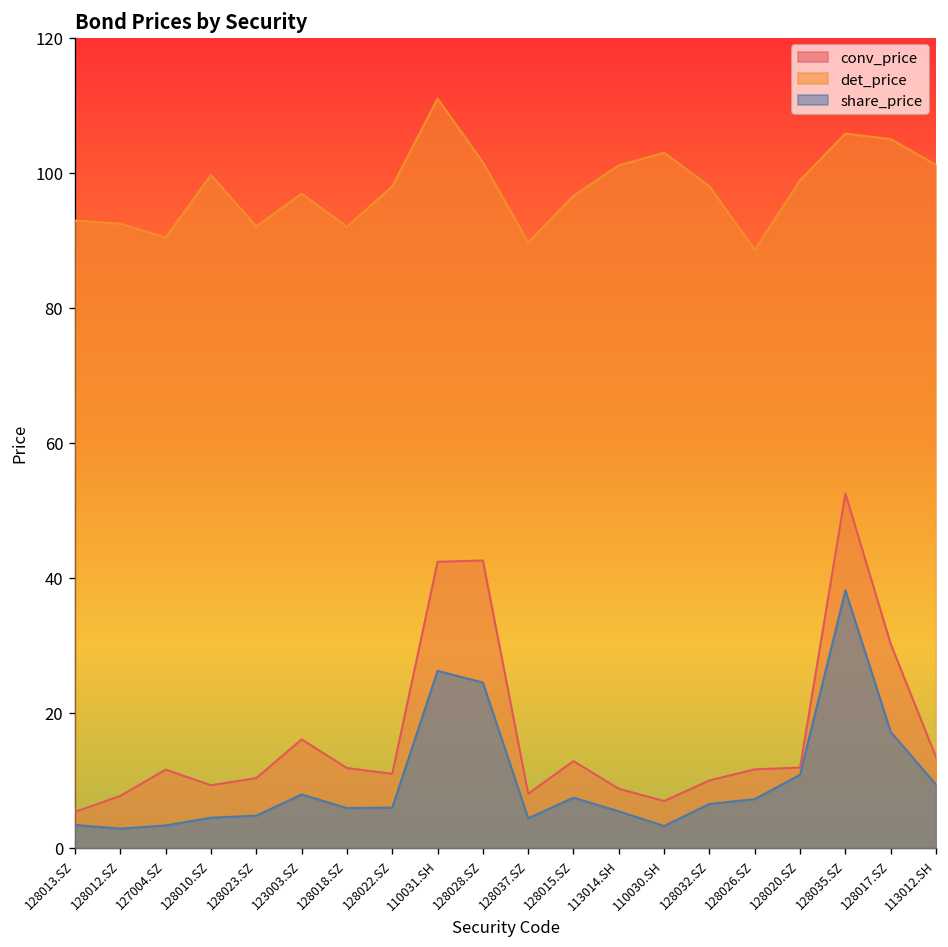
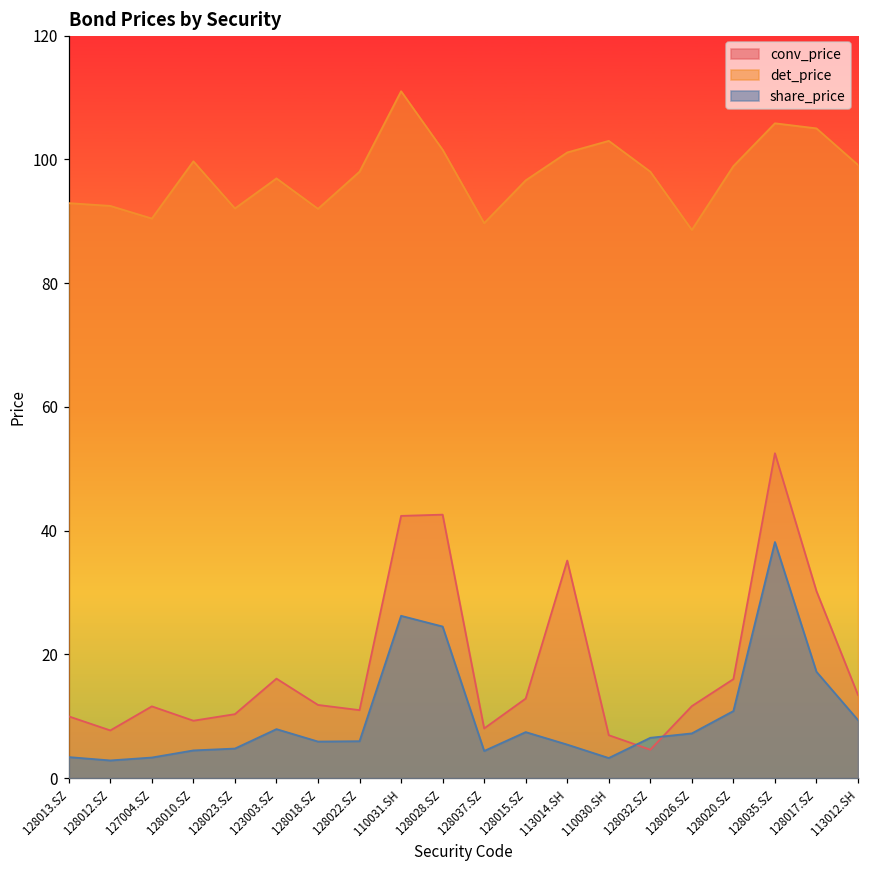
  {
    "conv_price": {
-     "128013.SZ": 5,
+     "128013.SZ": 10,
      "128012.SZ": 8,
      "127004.SZ": 12,
      "128010.SZ": 9,
      "128023.SZ": 10,
      "123003.SZ": 16,
      "128018.SZ": 12,
      "128022.SZ": 11,
      "110031.SH": 42,
      "128028.SZ": 43,
      "128037.SZ": 8,
      "128015.SZ": 13,
-     "113014.SH": 9,
+     "113014.SH": 35,
      "110030.SH": 7,
-     "128032.SZ": 10,
+     "128032.SZ": 5,
      "128026.SZ": 12,
-     "128020.SZ": 12,
+     "128020.SZ": 16,
      "128035.SZ": 53,
      "128017.SZ": 30,
      "113012.SH": 13
    },
    "det_price": {
      "128013.SZ": 93,
      "128012.SZ": 92,
      "127004.SZ": 90,
      "128010.SZ": 100,
      "128023.SZ": 92,
      "123003.SZ": 97,
      "128018.SZ": 92,
      "128022.SZ": 98,
      "110031.SH": 111,
      "128028.SZ": 102,
      "128037.SZ": 90,
      "128015.SZ": 97,
      "113014.SH": 101,
      "110030.SH": 103,
      "128032.SZ": 98,
      "128026.SZ": 89,
      "128020.SZ": 99,
      "128035.SZ": 106,
      "128017.SZ": 105,
-     "113012.SH": 101
+     "113012.SH": 99
    },
    "share_price": {
      "128013.SZ": 3,
      "128012.SZ": 3,
      "127004.SZ": 3,
      "128010.SZ": 4,
      "128023.SZ": 5,
      "123003.SZ": 8,
      "128018.SZ": 6,
      "128022.SZ": 6,
      "110031.SH": 26,
      "128028.SZ": 25,
      "128037.SZ": 4,
      "128015.SZ": 7,
      "113014.SH": 5,
      "110030.SH": 3,
      "128032.SZ": 7,
      "128026.SZ": 7,
      "128020.SZ": 11,
      "128035.SZ": 38,
      "128017.SZ": 17,
      "113012.SH": 9
    }
  }
